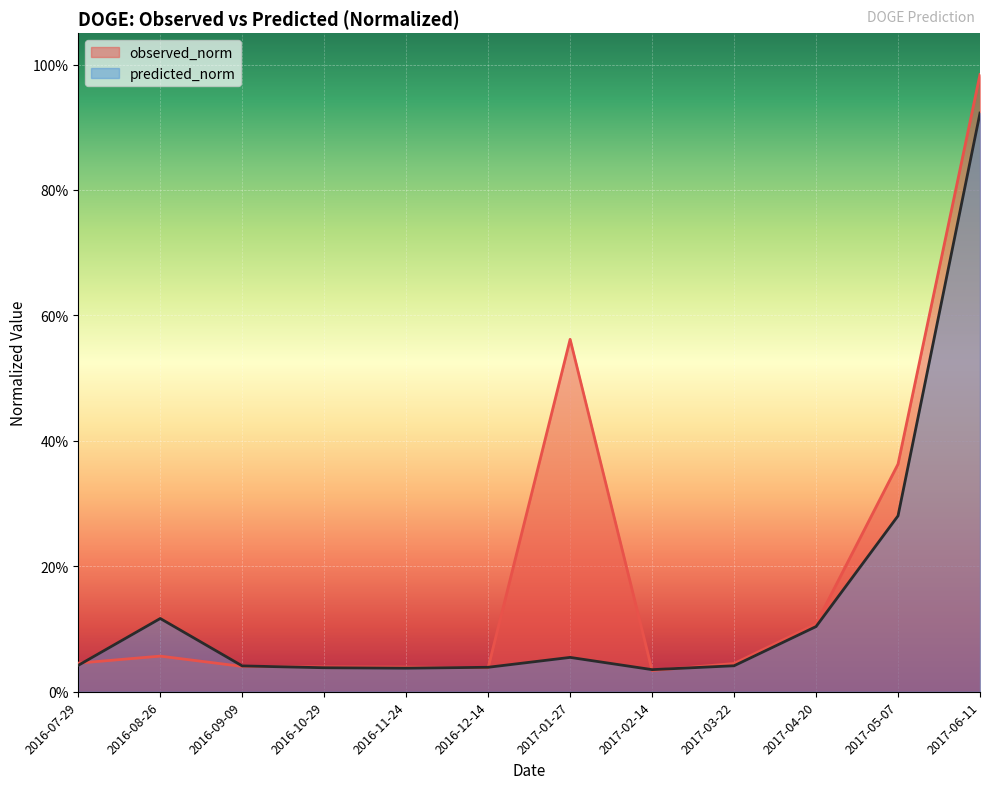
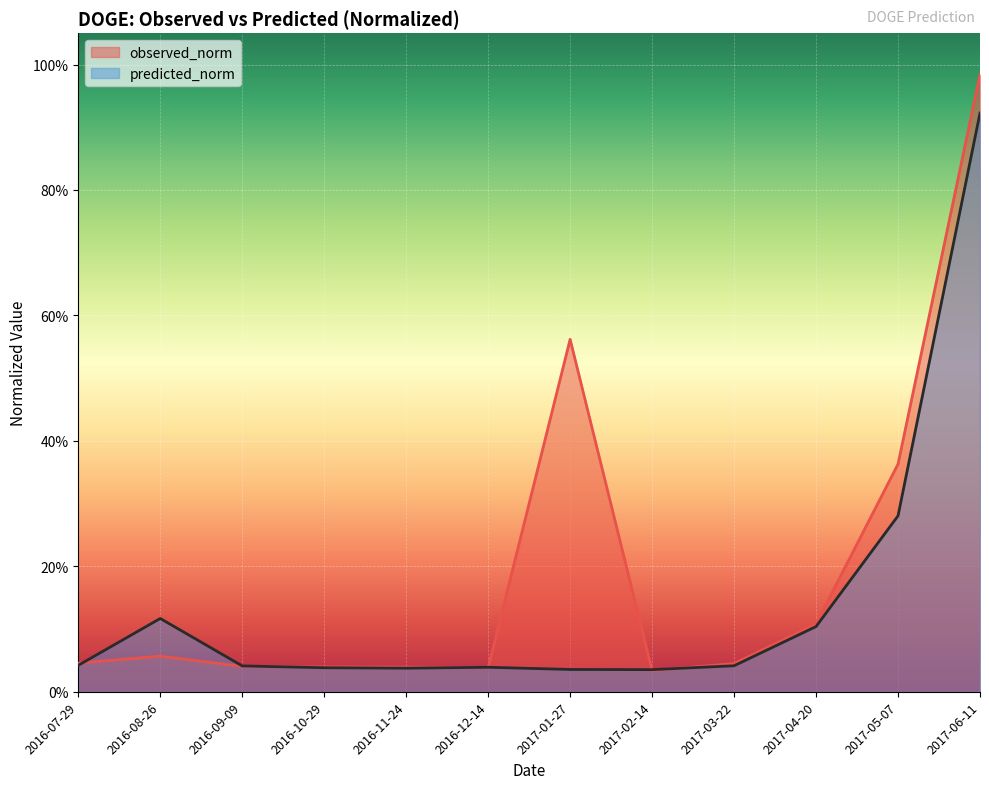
  {
    "observed_norm": {
      "2016-08-26": "6%",
      "2017-01-27": "56%",
      "2017-04-20": "11%",
      "2017-05-07": "36%",
      "2017-06-11": "98%"
    },
    "predicted_norm": {
      "2016-08-26": "12%",
-     "2017-01-27": "5%",
+     "2017-01-27": "4%",
      "2017-04-20": "10%",
      "2017-05-07": "28%",
      "2017-06-11": "92%"
    }
  }
